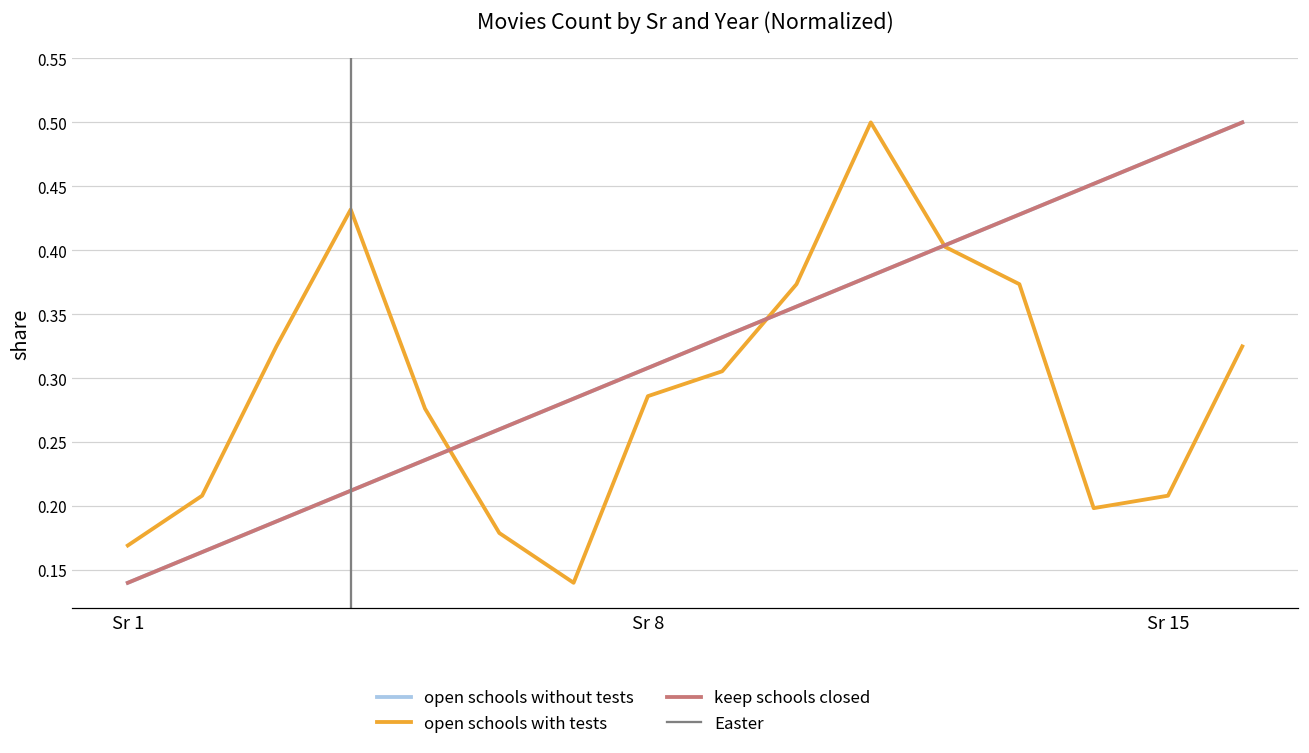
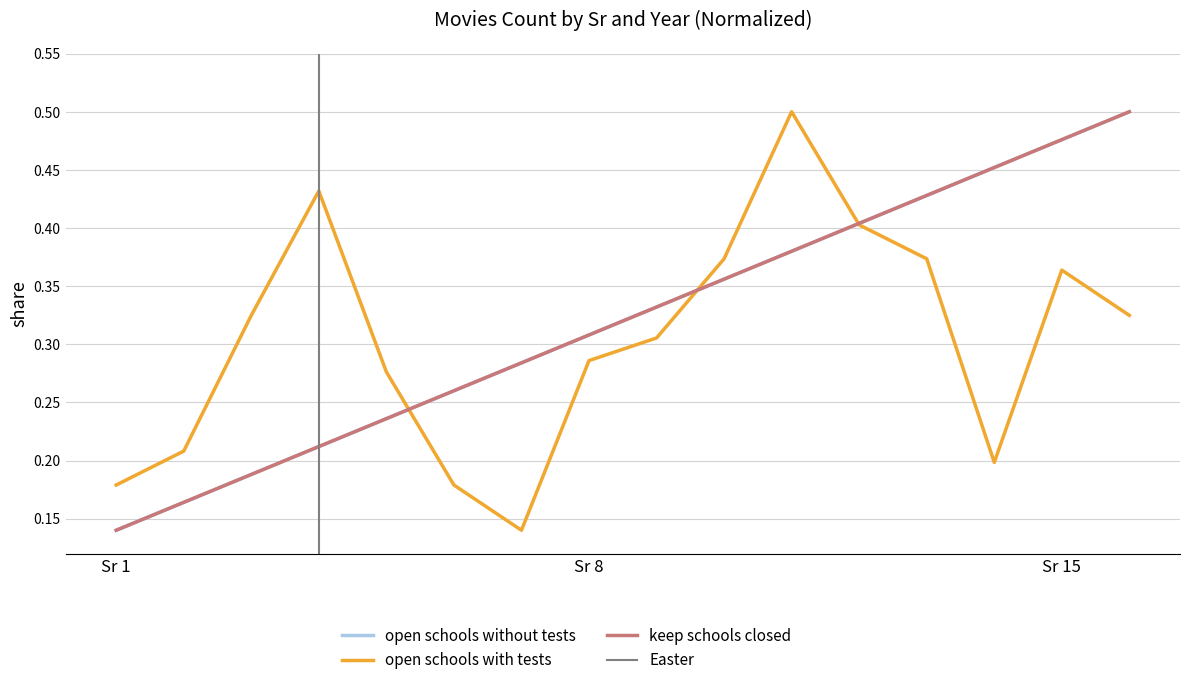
  {
    "keep schools closed": {
      "Sr 1": 0.140,
      "Sr 8": 0.308,
      "Sr 15": 0.476
    },
    "open schools with tests": {
-     "Sr 1": 0.169,
+     "Sr 1": 0.179,
      "Sr 8": 0.286,
-     "Sr 15": 0.208
+     "Sr 15": 0.364
    }
  }
